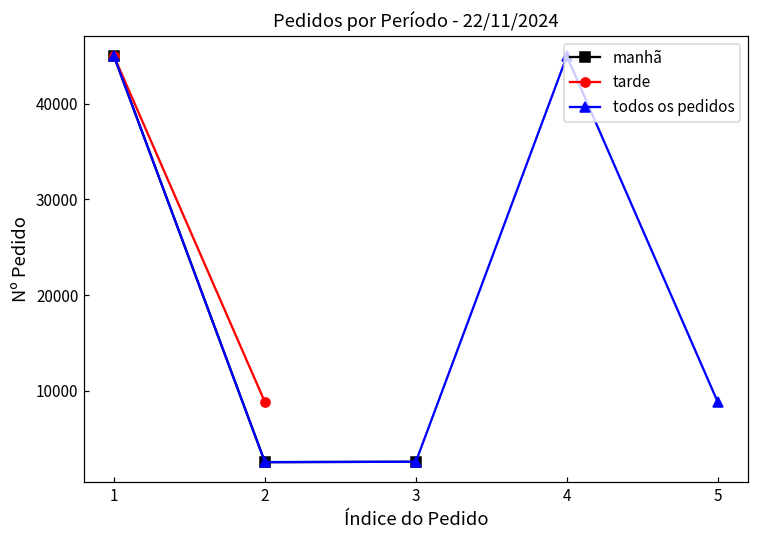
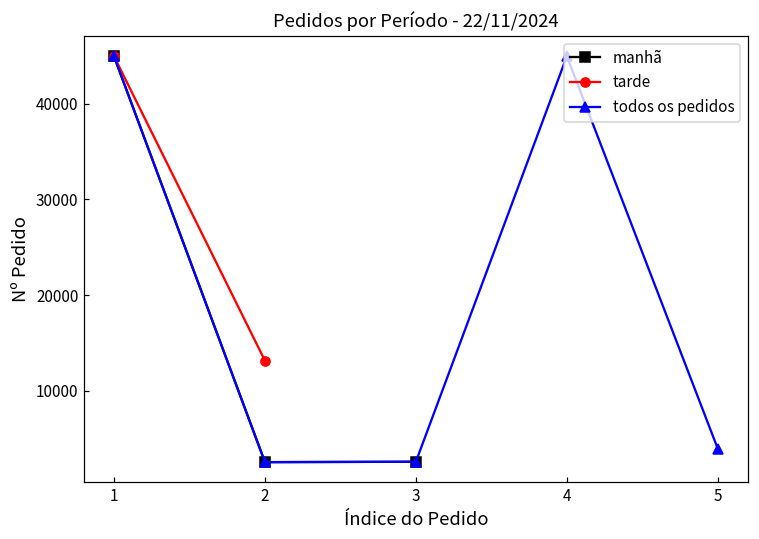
  {
    "tarde": {
-     "2": 9000
+     "2": 13000
    },
    "todos os pedidos": {
-     "5": 9000
+     "5": 4000
    }
  }
